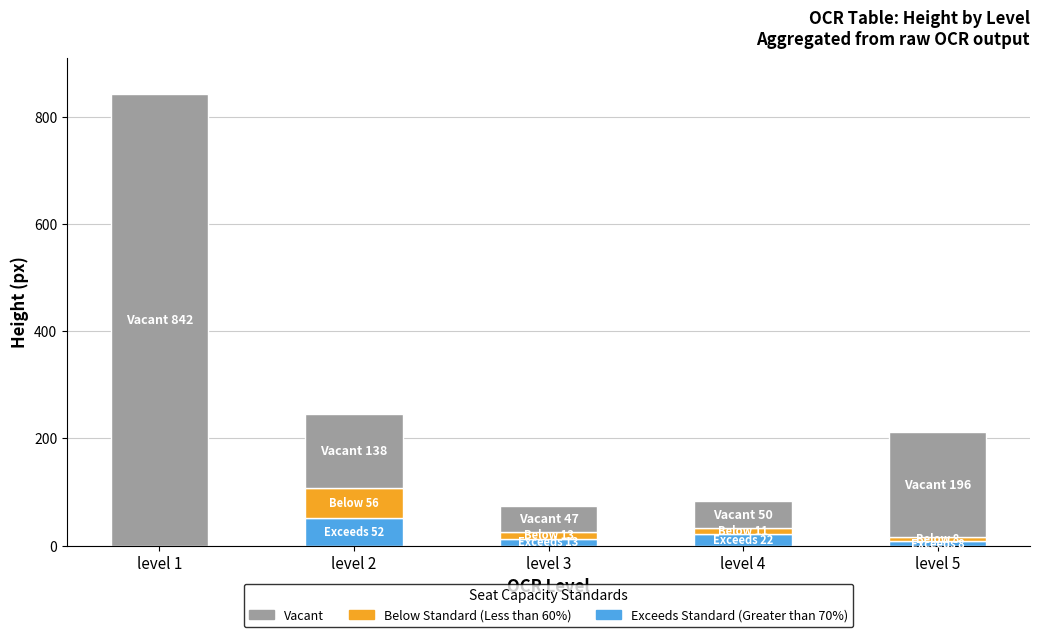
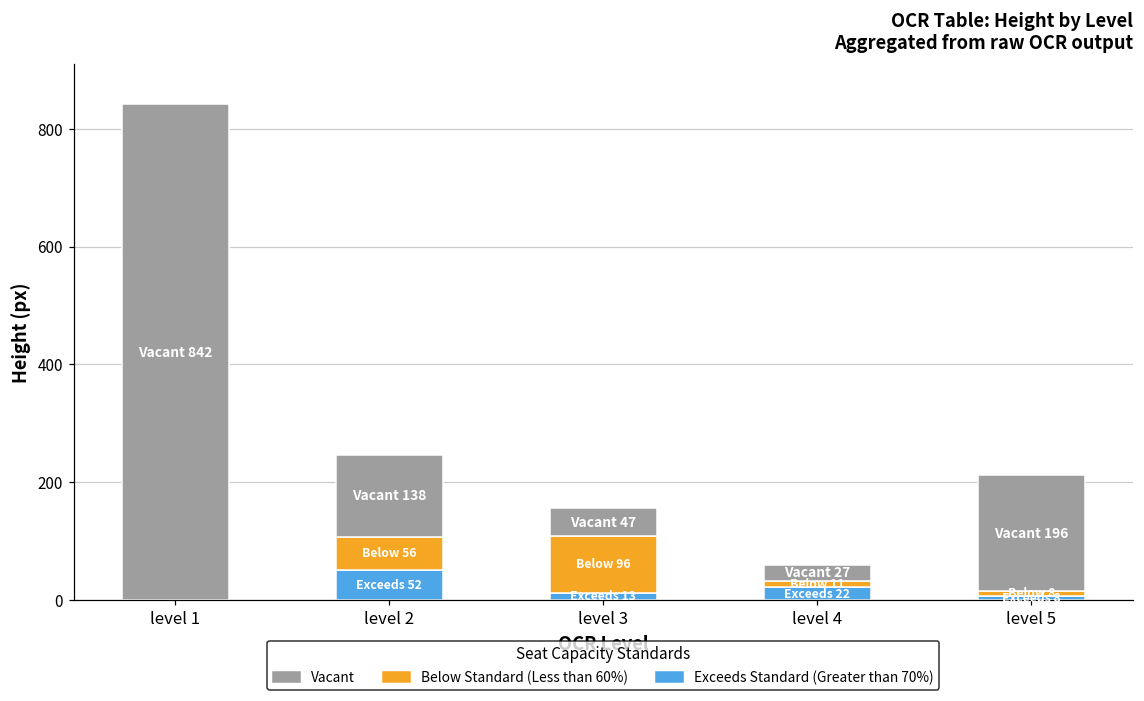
  {
    "Exceeds Standard (Greater than 70%)": {
      "level 2": 52,
      "level 3": 13
    },
    "Below Standard (Less than 60%)": {
      "level 2": 56,
-     "level 3": 13,
+     "level 3": 96,
      "level 5": 8
    },
    "Vacant": {
      "level 1": 842,
      "level 2": 138,
      "level 3": 47,
-     "level 4": 50,
+     "level 4": 27,
      "level 5": 196
    }
  }
